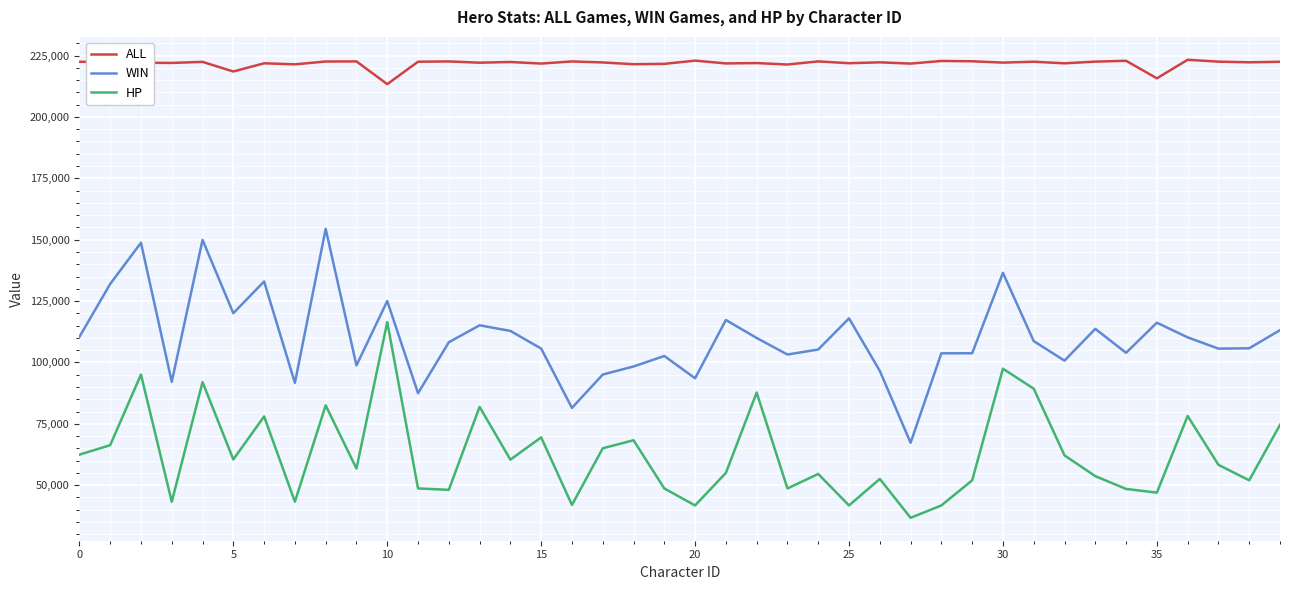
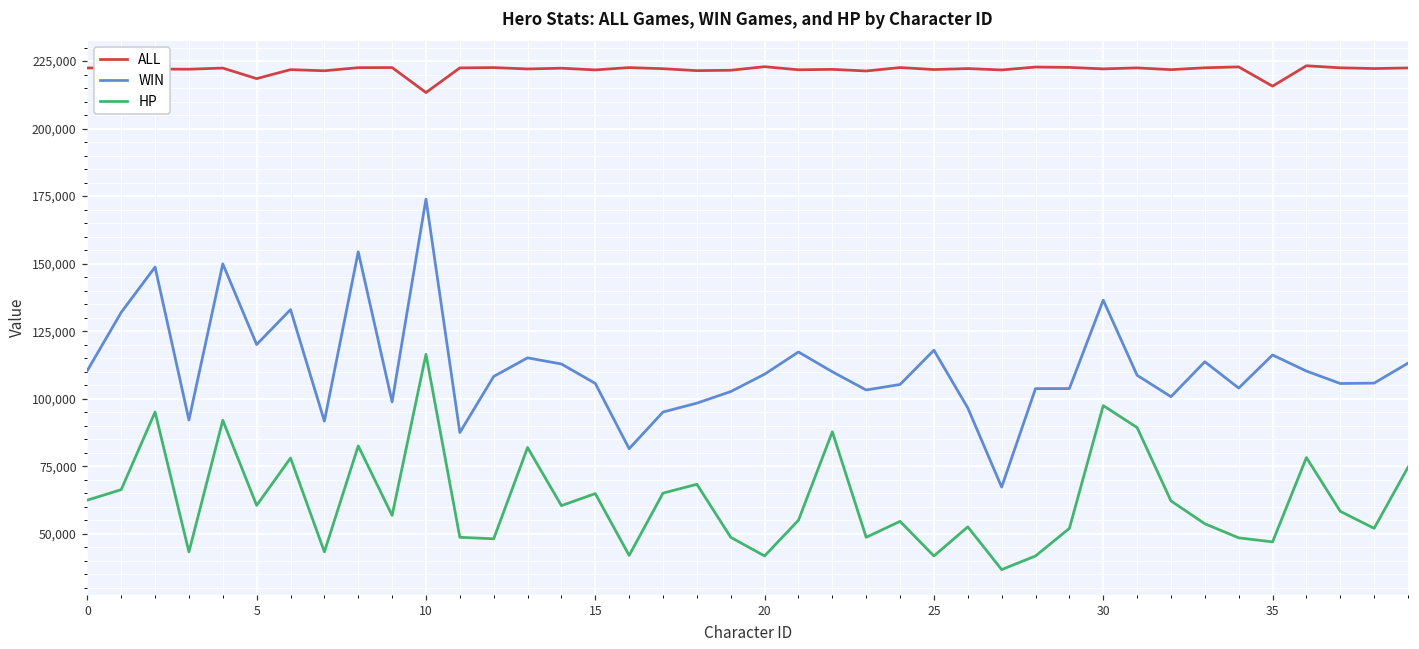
  {
    "ALL": {
      "0": "222,000",
      "5": "218,000",
      "10": "213,000",
      "15": "222,000",
      "20": "223,000",
      "25": "222,000",
      "30": "222,000",
      "35": "216,000"
    },
    "WIN": {
      "0": "110,000",
      "5": "120,000",
-     "10": "125,000",
+     "10": "174,000",
      "15": "106,000",
-     "20": "94,000",
+     "20": "109,000",
      "25": "118,000",
      "30": "136,000",
      "35": "116,000"
    },
    "HP": {
      "0": "62,000",
      "5": "60,000",
      "10": "116,000",
-     "15": "69,000",
+     "15": "65,000",
      "20": "42,000",
      "25": "42,000",
      "30": "97,000",
      "35": "47,000"
    }
  }
